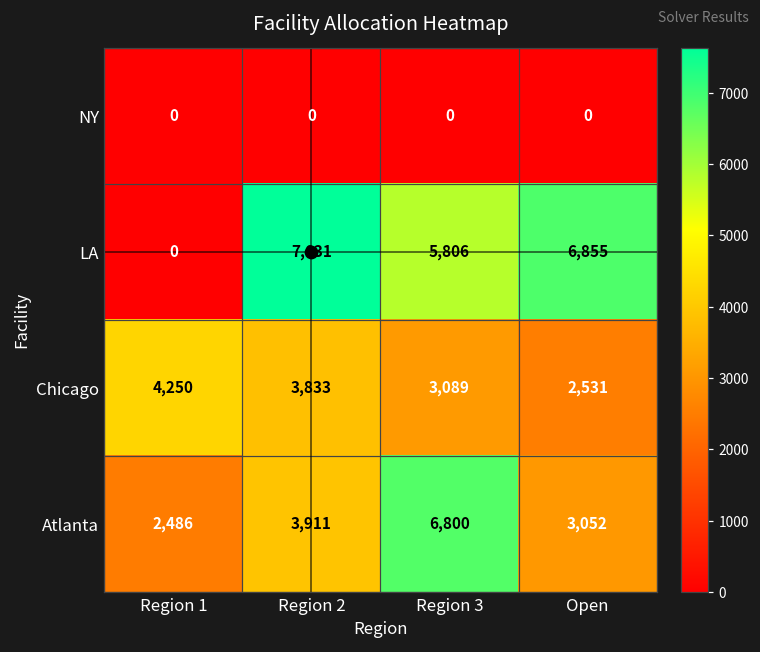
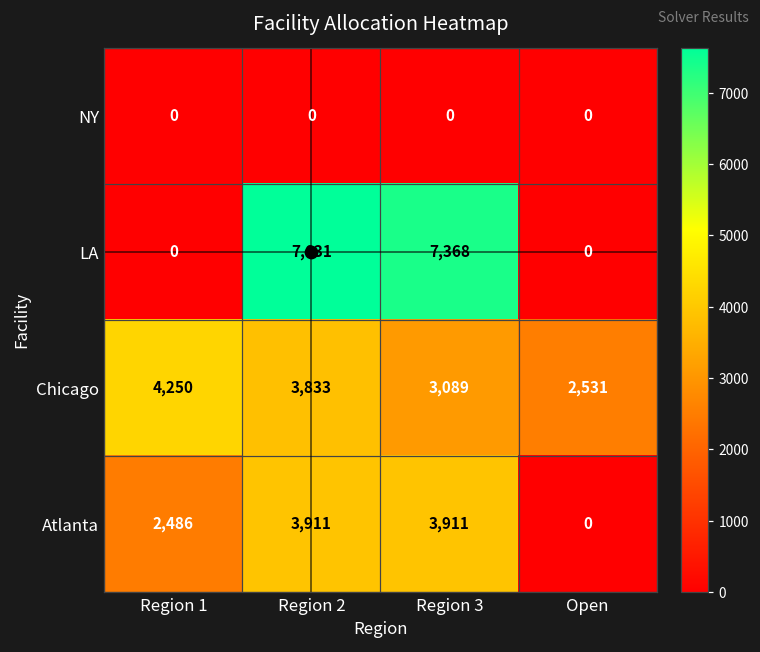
  {
    "NY": {
      "Region 1": "0",
      "Region 2": "0",
      "Region 3": "0",
      "Open": "0"
    },
    "LA": {
      "Region 1": "0",
-     "Region 3": "5,806",
-     "Open": "6,855"
+     "Region 3": "7,368",
+     "Open": "0"
    },
    "Chicago": {
      "Region 1": "4,250",
      "Region 2": "3,833",
      "Region 3": "3,089",
      "Open": "2,531"
    },
    "Atlanta": {
      "Region 1": "2,486",
      "Region 2": "3,911",
-     "Region 3": "6,800",
-     "Open": "3,052"
+     "Region 3": "3,911",
+     "Open": "0"
    }
  }
